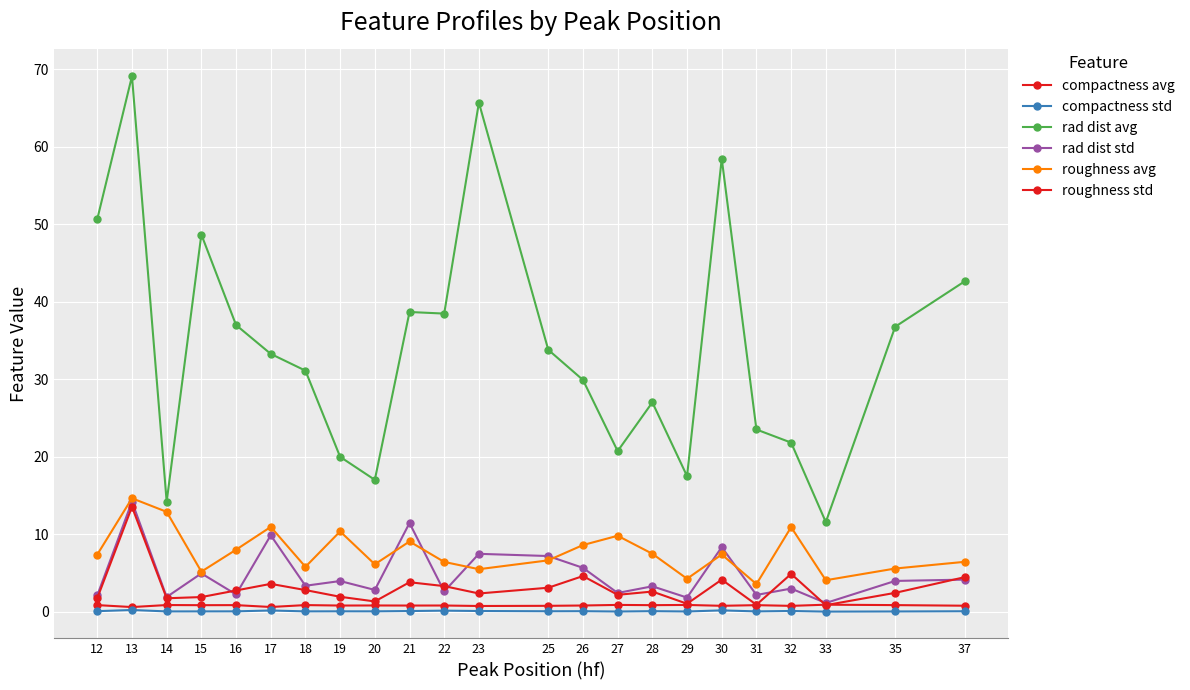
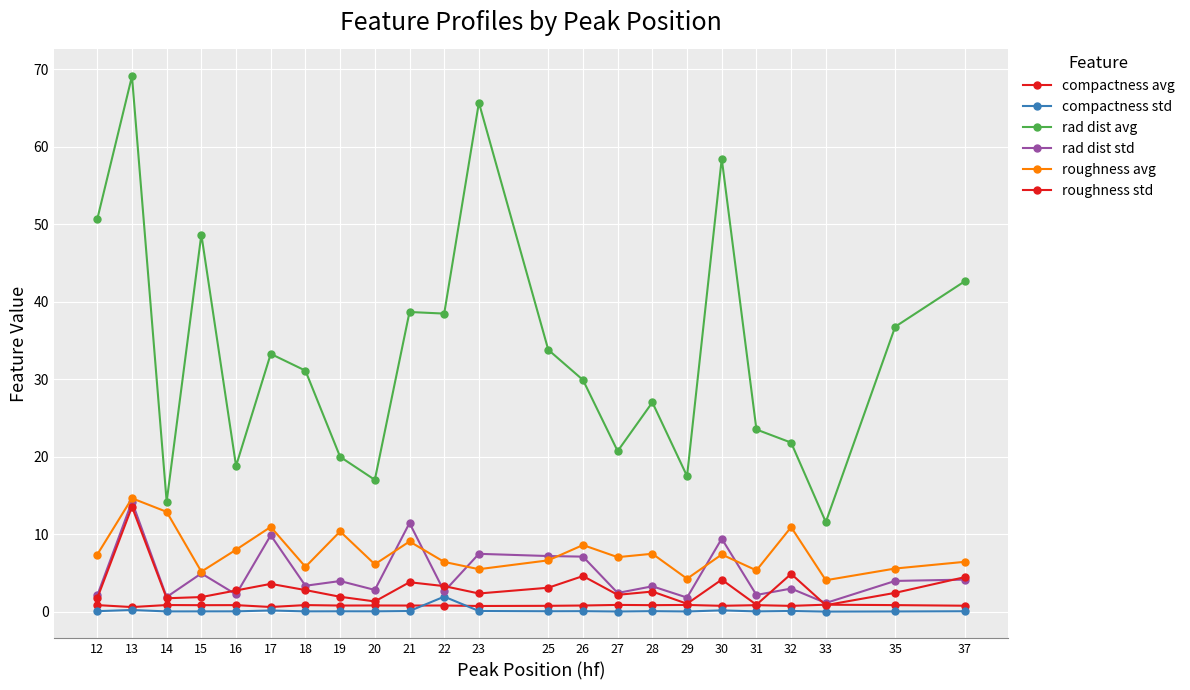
  {
    "compactness std": {
      "12": 0,
      "13": 0,
      "14": 0,
      "15": 0,
      "16": 0,
      "17": 0,
      "18": 0,
      "19": 0,
      "20": 0,
      "21": 0,
-     "22": 0,
+     "22": 2,
      "23": 0,
      "25": 0,
      "26": 0,
      "27": 0,
      "28": 0,
      "29": 0,
      "30": 0,
      "31": 0,
      "32": 0,
      "33": 0,
      "35": 0,
      "37": 0
    },
    "rad dist avg": {
      "12": 51,
      "13": 69,
      "14": 14,
      "15": 49,
-     "16": 37,
+     "16": 19,
      "17": 33,
      "18": 31,
      "19": 20,
      "20": 17,
      "21": 39,
      "22": 38,
      "23": 66,
      "25": 34,
      "26": 30,
      "27": 21,
      "28": 27,
      "29": 18,
      "30": 58,
      "31": 24,
      "32": 22,
      "33": 12,
      "35": 37,
      "37": 43
    },
    "rad dist std": {
      "12": 2,
      "13": 14,
      "16": 2,
      "17": 10,
      "18": 3,
      "19": 4,
      "20": 3,
      "21": 11,
      "22": 3,
      "23": 7,
      "25": 7,
-     "26": 6,
+     "26": 7,
      "28": 3,
      "29": 2,
-     "30": 8,
+     "30": 9,
      "31": 2,
      "32": 3,
      "35": 4
    },
    "roughness avg": {
      "12": 7,
      "13": 15,
      "14": 13,
      "16": 8,
      "17": 11,
      "18": 6,
      "19": 10,
      "20": 6,
      "21": 9,
      "22": 6,
      "23": 5,
      "25": 7,
      "26": 9,
-     "27": 10,
+     "27": 7,
      "28": 7,
      "29": 4,
      "30": 7,
-     "31": 4,
+     "31": 5,
      "32": 11,
      "33": 4,
      "35": 6,
      "37": 6
    }
  }
